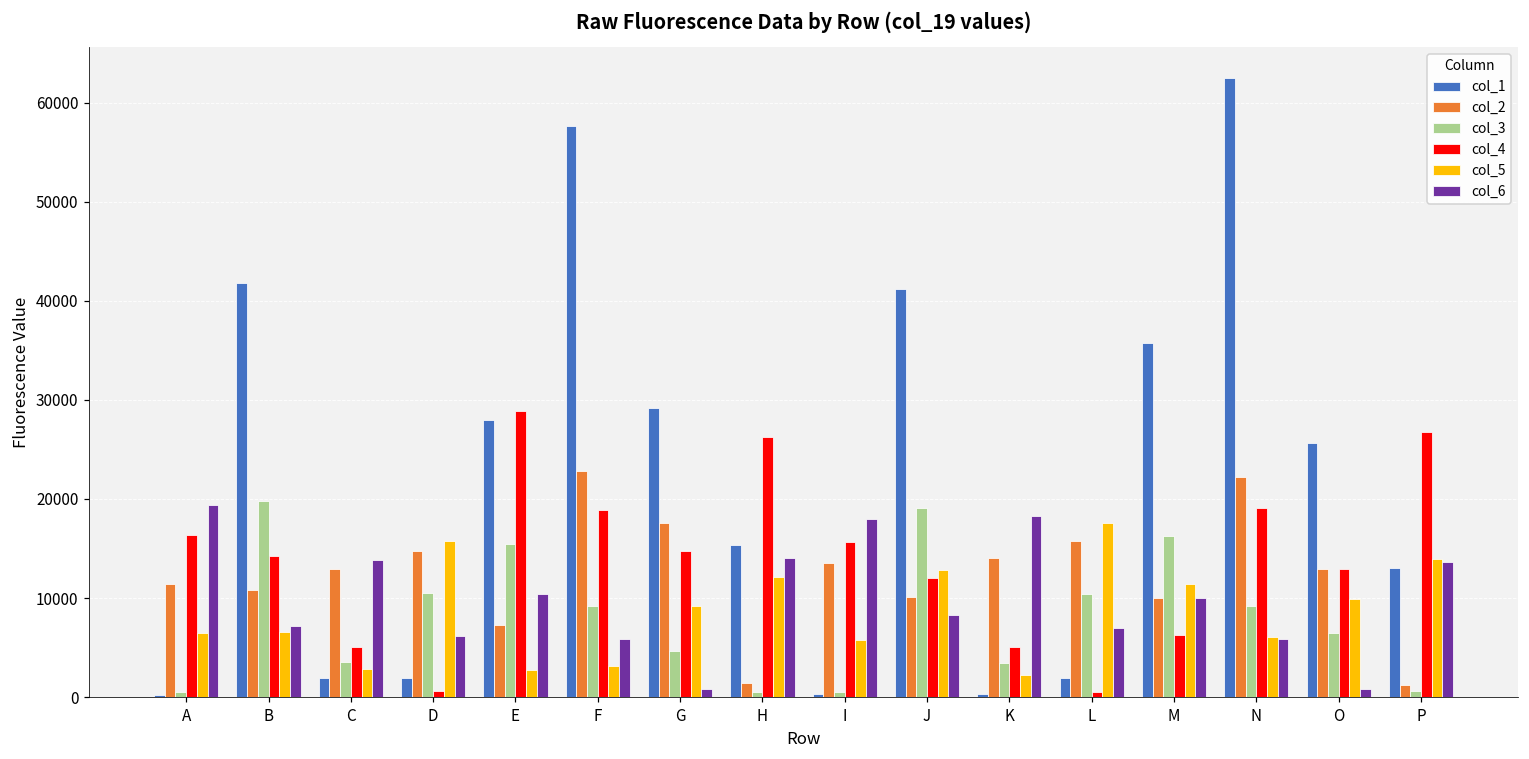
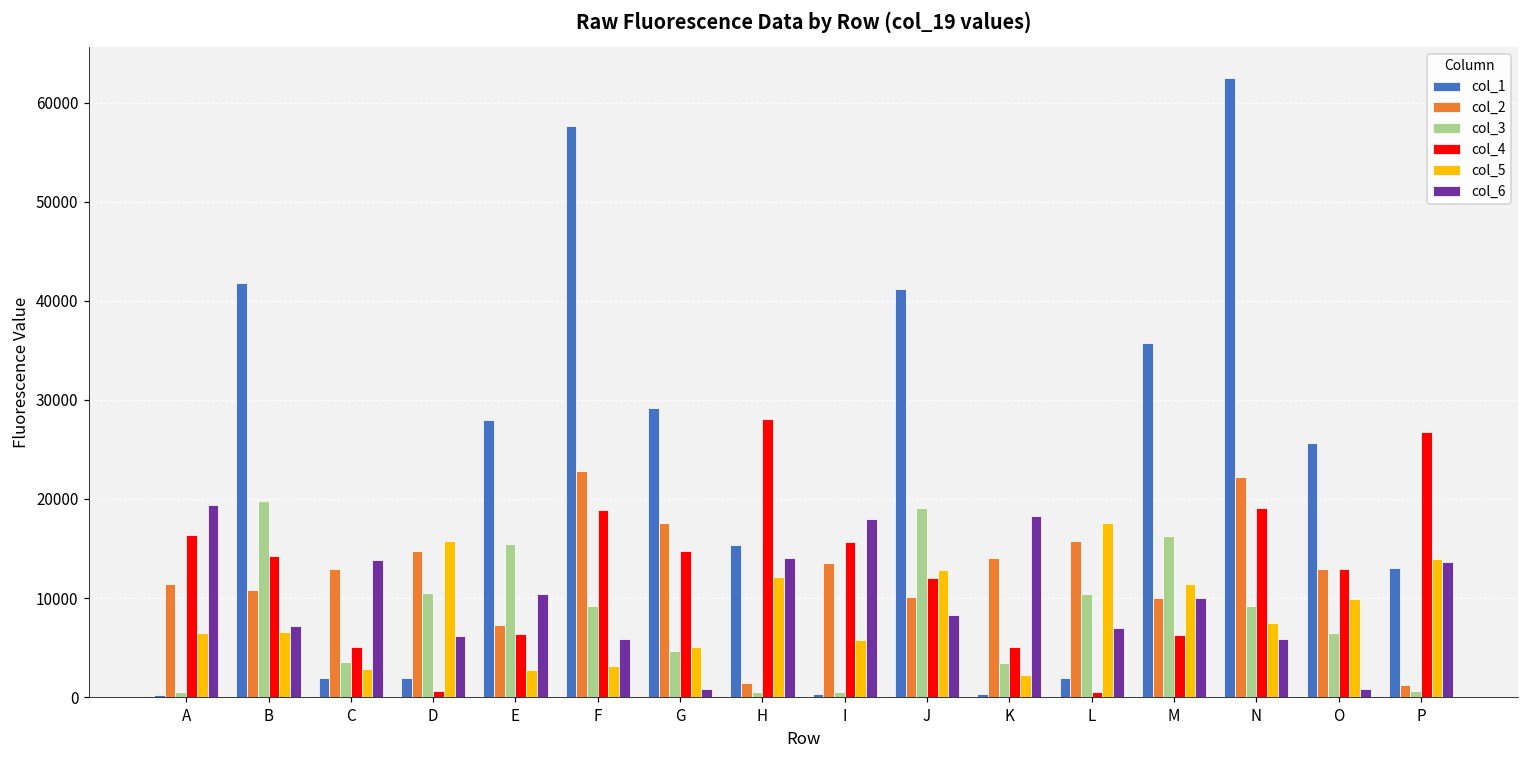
  {
    "col_1": {
      "B": 42000,
      "C": 2000,
      "D": 2000,
      "E": 28000,
      "F": 58000,
      "G": 29000,
      "H": 15000,
      "I": 0,
      "J": 41000,
      "K": 0,
      "L": 2000,
      "M": 36000,
      "N": 63000,
      "O": 26000,
      "P": 13000
    },
    "col_2": {
      "A": 11000,
      "B": 11000,
      "C": 13000,
      "D": 15000,
      "E": 7000,
      "F": 23000,
      "G": 18000,
      "H": 1000,
      "I": 14000,
      "J": 10000,
      "K": 14000,
      "L": 16000,
      "M": 10000,
      "N": 22000,
      "O": 13000,
      "P": 1000
    },
    "col_3": {
      "A": 0,
      "B": 20000,
      "C": 4000,
      "D": 11000,
      "E": 15000,
      "F": 9000,
      "G": 5000,
      "H": 1000,
      "I": 0,
      "J": 19000,
      "K": 3000,
      "L": 10000,
      "M": 16000,
      "N": 9000,
      "O": 6000,
      "P": 1000
    },
    "col_4": {
      "A": 16000,
      "B": 14000,
      "C": 5000,
      "D": 1000,
-     "E": 29000,
+     "E": 6000,
      "F": 19000,
      "G": 15000,
-     "H": 26000,
+     "H": 28000,
      "I": 16000,
      "J": 12000,
      "K": 5000,
      "L": 1000,
      "M": 6000,
      "N": 19000,
      "O": 13000,
      "P": 27000
    },
    "col_5": {
      "A": 6000,
      "B": 7000,
      "C": 3000,
      "D": 16000,
      "E": 3000,
      "F": 3000,
-     "G": 9000,
+     "G": 5000,
      "H": 12000,
      "I": 6000,
      "J": 13000,
      "K": 2000,
      "L": 18000,
      "M": 11000,
-     "N": 6000,
+     "N": 7000,
      "O": 10000,
      "P": 14000
    },
    "col_6": {
      "A": 19000,
      "B": 7000,
      "C": 14000,
      "D": 6000,
      "E": 10000,
      "F": 6000,
      "G": 1000,
      "H": 14000,
      "I": 18000,
      "J": 8000,
      "K": 18000,
      "L": 7000,
      "M": 10000,
      "N": 6000,
      "O": 1000,
      "P": 14000
    }
  }
